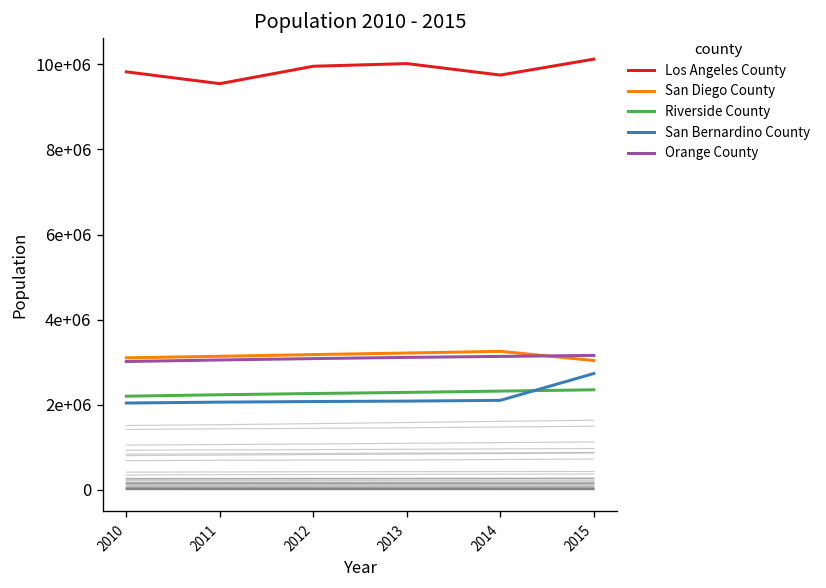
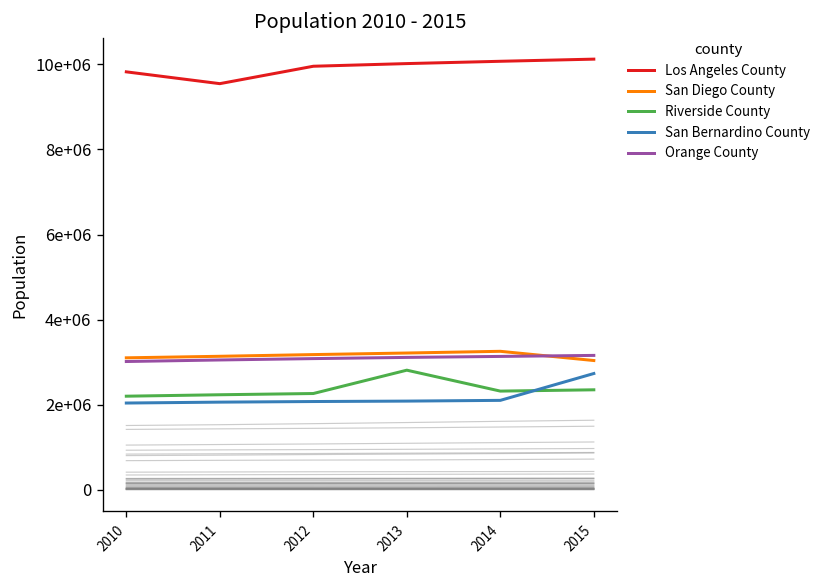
  {
    "Los Angeles County": {
      "2010": 9800000,
      "2011": 9500000,
      "2012": 10000000,
      "2013": 10000000,
-     "2014": 9700000,
+     "2014": 10100000,
      "2015": 10100000
    },
    "San Diego County": {
      "2010": 3100000,
      "2011": 3100000,
      "2012": 3200000,
      "2013": 3200000,
      "2014": 3300000,
      "2015": 3000000
    },
    "Riverside County": {
      "2010": 2200000,
      "2011": 2200000,
      "2012": 2300000,
-     "2013": 2300000,
+     "2013": 2800000,
      "2014": 2300000,
      "2015": 2400000
    },
    "San Bernardino County": {
      "2010": 2000000,
      "2011": 2100000,
      "2012": 2100000,
      "2013": 2100000,
      "2014": 2100000,
      "2015": 2700000
    },
    "Orange County": {
      "2010": 3000000,
      "2011": 3100000,
      "2012": 3100000,
      "2013": 3100000,
      "2014": 3100000,
      "2015": 3200000
    }
  }
